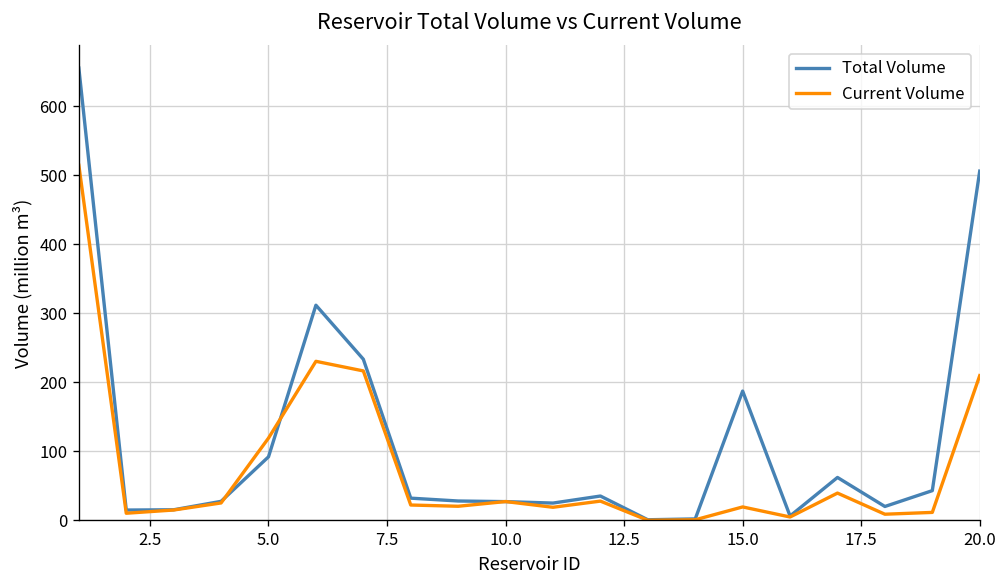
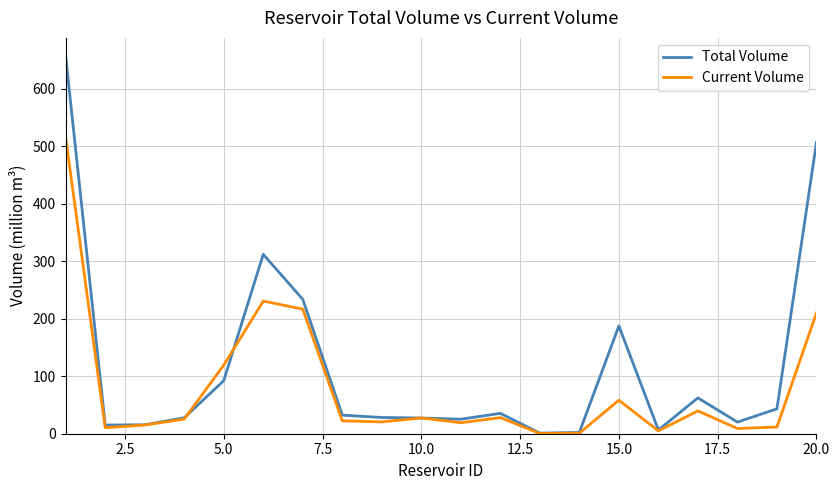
  {
    "Total Volume": {
      "5.0": 90,
      "15.0": 190,
      "20.0": 510
    },
    "Current Volume": {
      "5.0": 120,
-     "15.0": 20,
+     "15.0": 60,
      "20.0": 210
    }
  }
